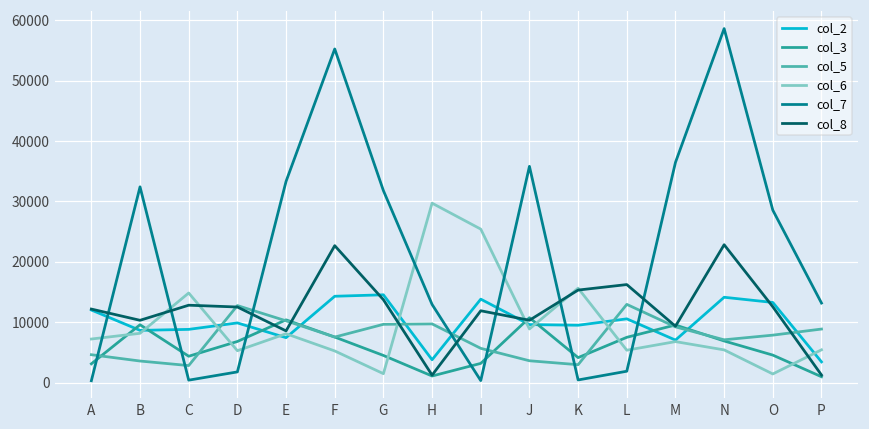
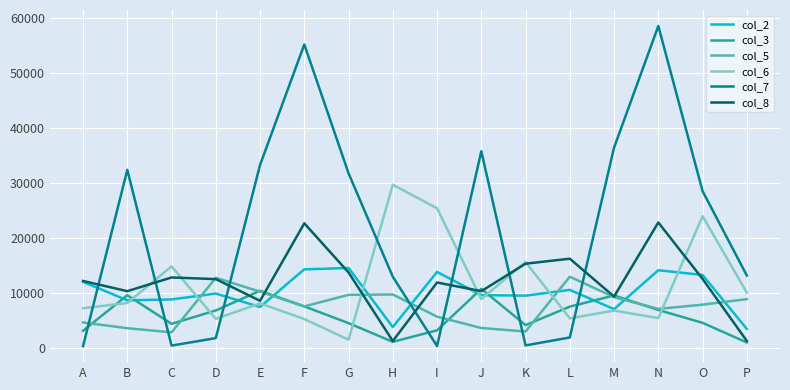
  {
    "col_2": {
      "B": 9000,
      "C": 9000,
      "D": 10000,
      "E": 7000,
      "F": 14000,
      "G": 15000,
      "H": 4000,
      "I": 14000,
      "J": 10000,
      "K": 9000,
      "L": 11000,
      "N": 14000,
      "O": 13000,
      "P": 3000
    },
    "col_6": {
      "A": 7000,
      "B": 8000,
      "C": 15000,
      "D": 5000,
      "E": 8000,
      "F": 5000,
      "G": 1000,
      "H": 30000,
      "I": 25000,
      "J": 9000,
      "L": 5000,
      "N": 5000,
-     "O": 1000,
-     "P": 5000
+     "O": 24000,
+     "P": 10000
    }
  }
